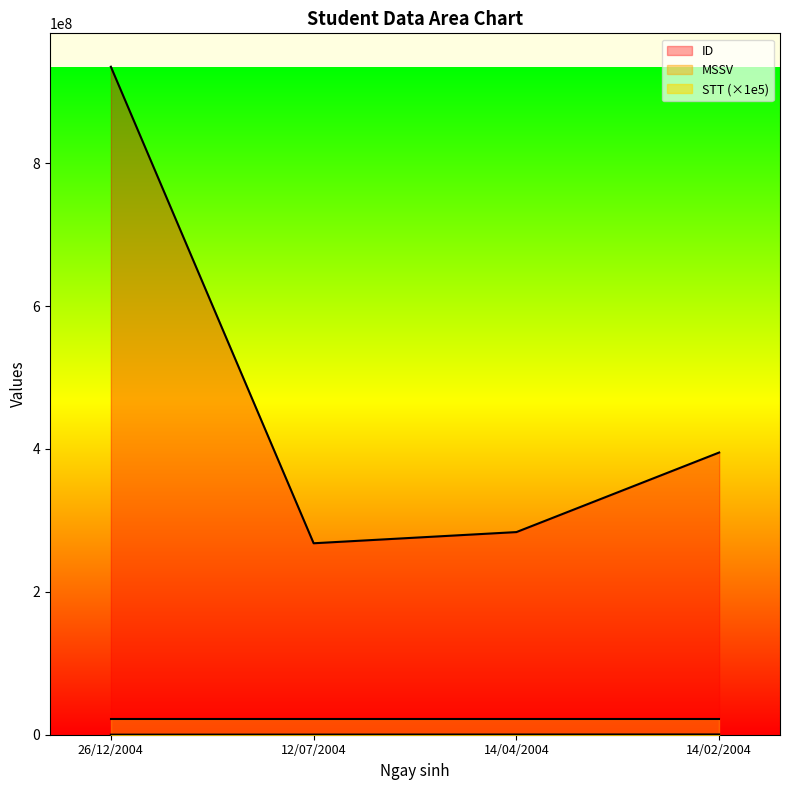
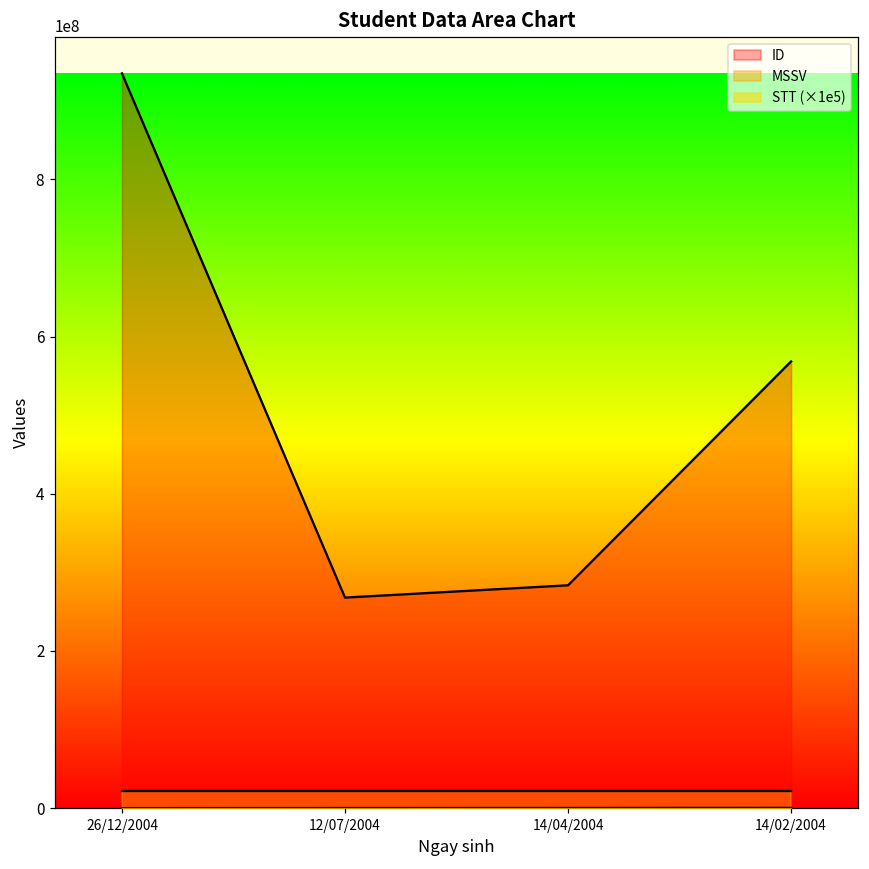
  {
    "ID": {
      "26/12/2004": 930000000,
      "12/07/2004": 270000000,
      "14/04/2004": 280000000,
-     "14/02/2004": 390000000
+     "14/02/2004": 570000000
    }
  }
